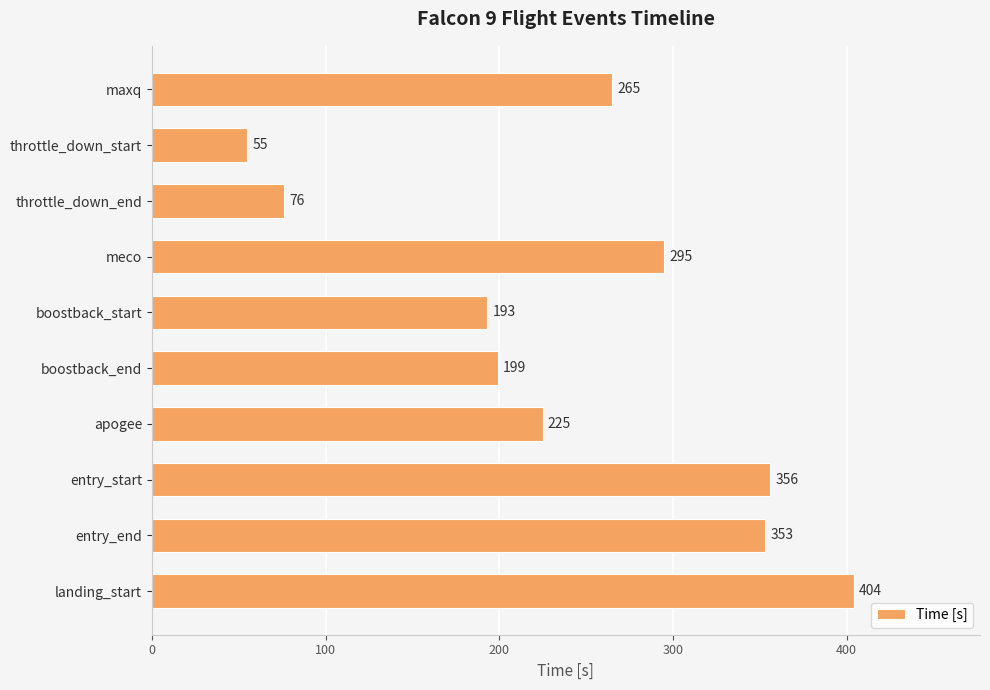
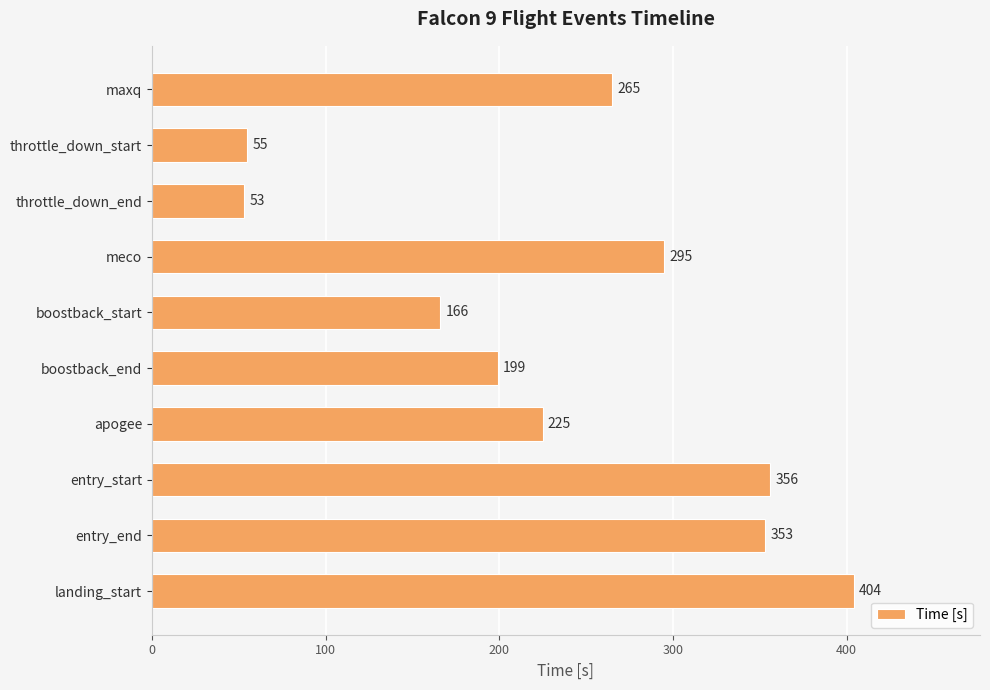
  {
    "maxq": 265,
    "throttle_down_start": 55,
-   "throttle_down_end": 76,
+   "throttle_down_end": 53,
    "meco": 295,
-   "boostback_start": 193,
+   "boostback_start": 166,
    "boostback_end": 199,
    "apogee": 225,
    "entry_start": 356,
    "entry_end": 353,
    "landing_start": 404
  }
